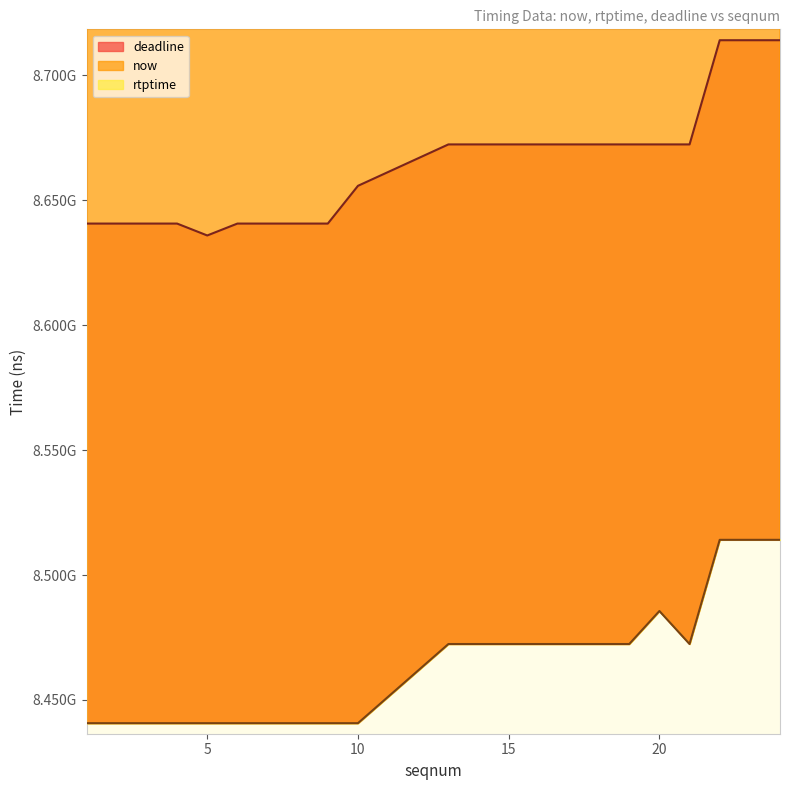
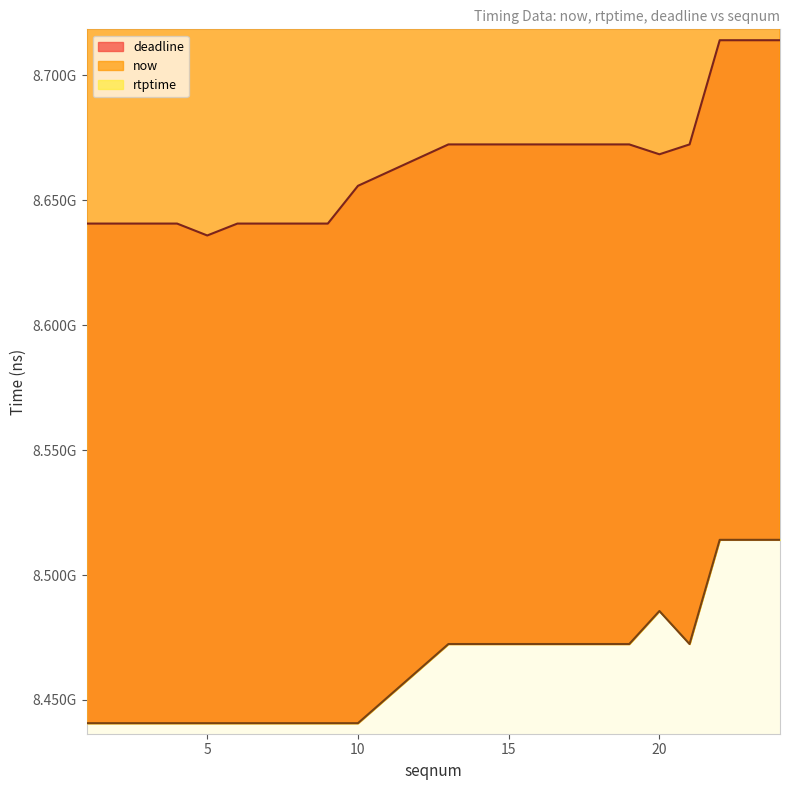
  {
    "deadline": {
      "5": 8636000000,
      "10": 8656000000,
-     "20": 8672000000
+     "20": 8668000000
    },
    "rtptime": {
      "5": 8441000000,
      "10": 8441000000,
      "20": 8486000000
    }
  }
